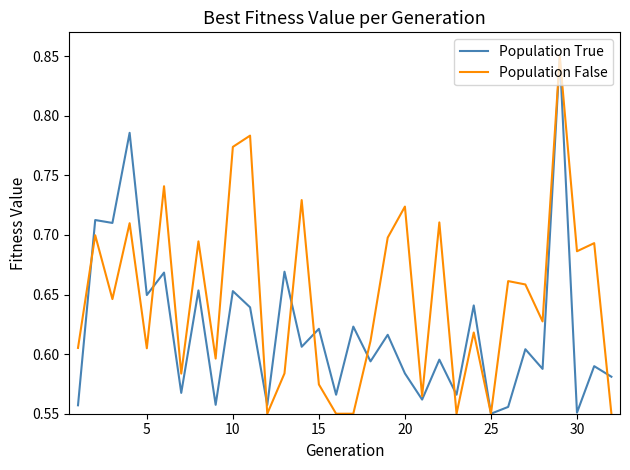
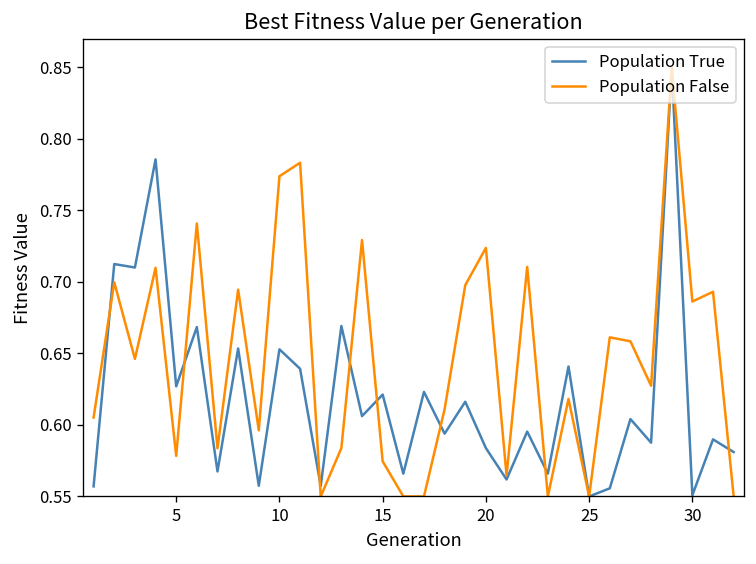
  {
    "Population True": {
-     "5": 0.650,
+     "5": 0.627,
      "10": 0.653,
      "15": 0.621,
      "20": 0.584,
      "30": 0.551
    },
    "Population False": {
-     "5": 0.605,
+     "5": 0.578,
      "10": 0.774,
      "15": 0.575,
      "20": 0.724,
      "30": 0.686
    }
  }
